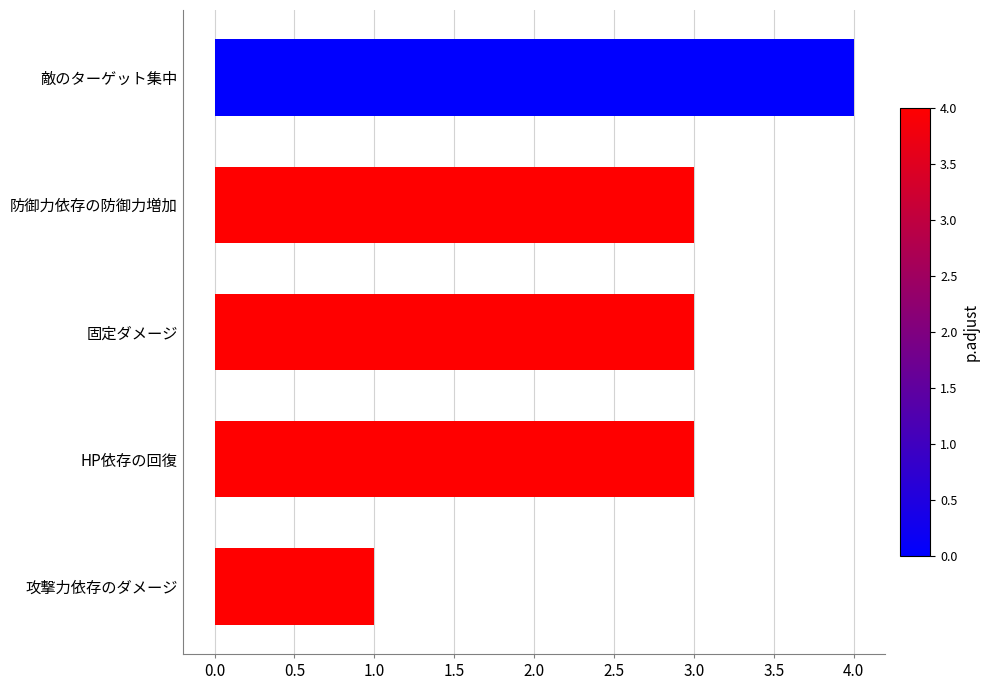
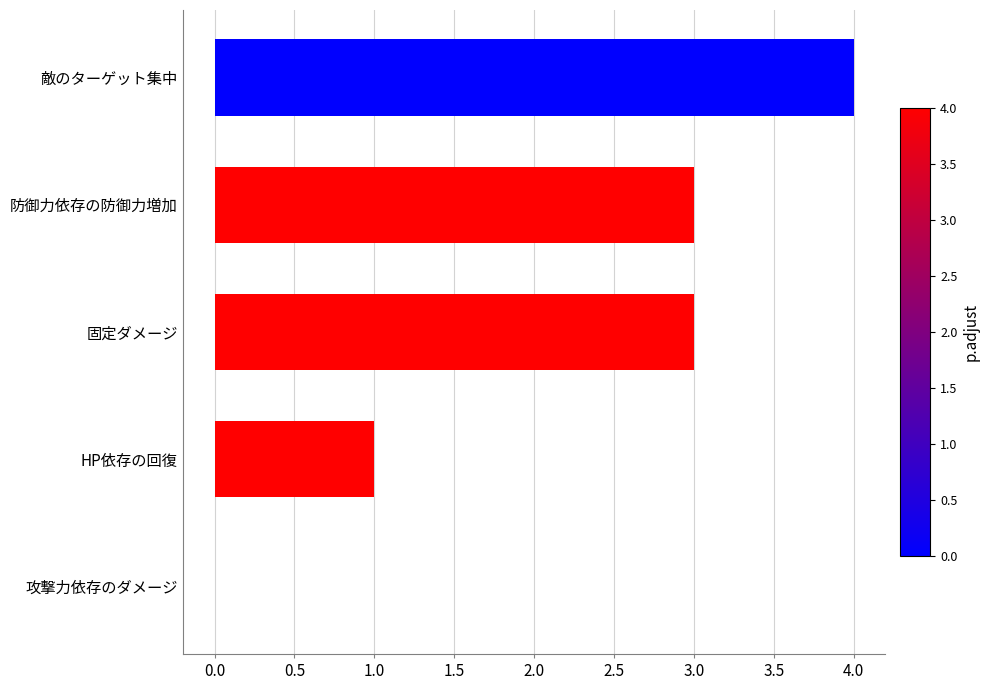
  {
    "敵のターゲット集中": 4,
    "防御力依存の防御力増加": 3,
    "固定ダメージ": 3,
-   "HP依存の回復": 3,
-   "攻撃力依存のダメージ": 1
+   "HP依存の回復": 1,
+   "攻撃力依存のダメージ": 0
  }
